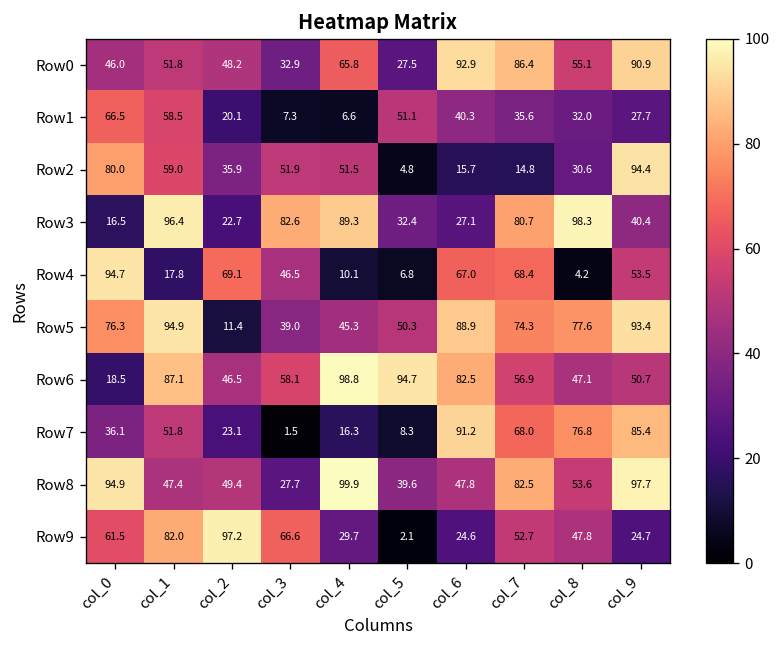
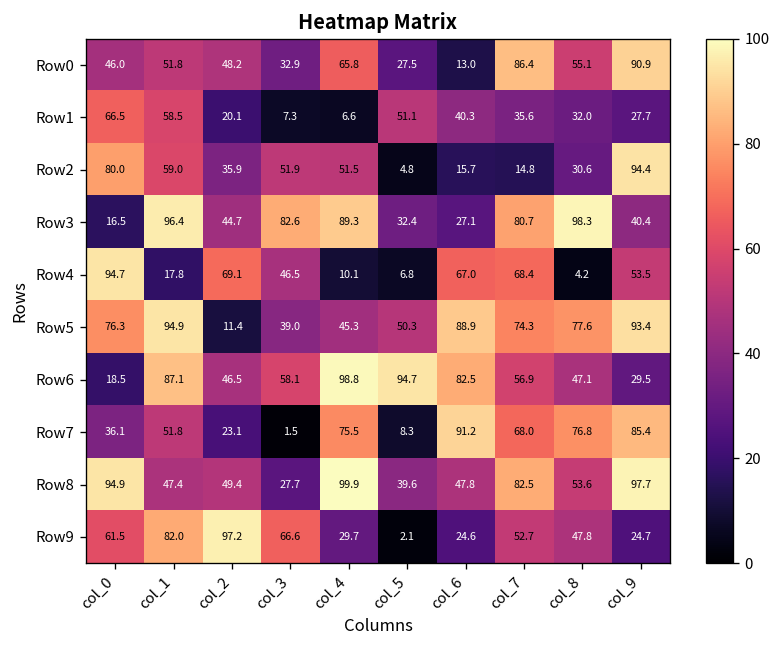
  {
    "Row0": {
      "col_0": 46.0,
      "col_1": 51.8,
      "col_2": 48.2,
      "col_3": 32.9,
      "col_4": 65.8,
      "col_5": 27.5,
-     "col_6": 92.9,
+     "col_6": 13.0,
      "col_7": 86.4,
      "col_8": 55.1,
      "col_9": 90.9
    },
    "Row1": {
      "col_0": 66.5,
      "col_1": 58.5,
      "col_2": 20.1,
      "col_3": 7.3,
      "col_4": 6.6,
      "col_5": 51.1,
      "col_6": 40.3,
      "col_7": 35.6,
      "col_8": 32.0,
      "col_9": 27.7
    },
    "Row2": {
      "col_0": 80.0,
      "col_1": 59.0,
      "col_2": 35.9,
      "col_3": 51.9,
      "col_4": 51.5,
      "col_5": 4.8,
      "col_6": 15.7,
      "col_7": 14.8,
      "col_8": 30.6,
      "col_9": 94.4
    },
    "Row3": {
      "col_0": 16.5,
      "col_1": 96.4,
-     "col_2": 22.7,
+     "col_2": 44.7,
      "col_3": 82.6,
      "col_4": 89.3,
      "col_5": 32.4,
      "col_6": 27.1,
      "col_7": 80.7,
      "col_8": 98.3,
      "col_9": 40.4
    },
    "Row4": {
      "col_0": 94.7,
      "col_1": 17.8,
      "col_2": 69.1,
      "col_3": 46.5,
      "col_4": 10.1,
      "col_5": 6.8,
      "col_6": 67.0,
      "col_7": 68.4,
      "col_8": 4.2,
      "col_9": 53.5
    },
    "Row5": {
      "col_0": 76.3,
      "col_1": 94.9,
      "col_2": 11.4,
      "col_3": 39.0,
      "col_4": 45.3,
      "col_5": 50.3,
      "col_6": 88.9,
      "col_7": 74.3,
      "col_8": 77.6,
      "col_9": 93.4
    },
    "Row6": {
      "col_0": 18.5,
      "col_1": 87.1,
      "col_2": 46.5,
      "col_3": 58.1,
      "col_4": 98.8,
      "col_5": 94.7,
      "col_6": 82.5,
      "col_7": 56.9,
      "col_8": 47.1,
-     "col_9": 50.7
+     "col_9": 29.5
    },
    "Row7": {
      "col_0": 36.1,
      "col_1": 51.8,
      "col_2": 23.1,
      "col_3": 1.5,
-     "col_4": 16.3,
+     "col_4": 75.5,
      "col_5": 8.3,
      "col_6": 91.2,
      "col_7": 68.0,
      "col_8": 76.8,
      "col_9": 85.4
    },
    "Row8": {
      "col_0": 94.9,
      "col_1": 47.4,
      "col_2": 49.4,
      "col_3": 27.7,
      "col_4": 99.9,
      "col_5": 39.6,
      "col_6": 47.8,
      "col_7": 82.5,
      "col_8": 53.6,
      "col_9": 97.7
    },
    "Row9": {
      "col_0": 61.5,
      "col_1": 82.0,
      "col_2": 97.2,
      "col_3": 66.6,
      "col_4": 29.7,
      "col_5": 2.1,
      "col_6": 24.6,
      "col_7": 52.7,
      "col_8": 47.8,
      "col_9": 24.7
    }
  }
